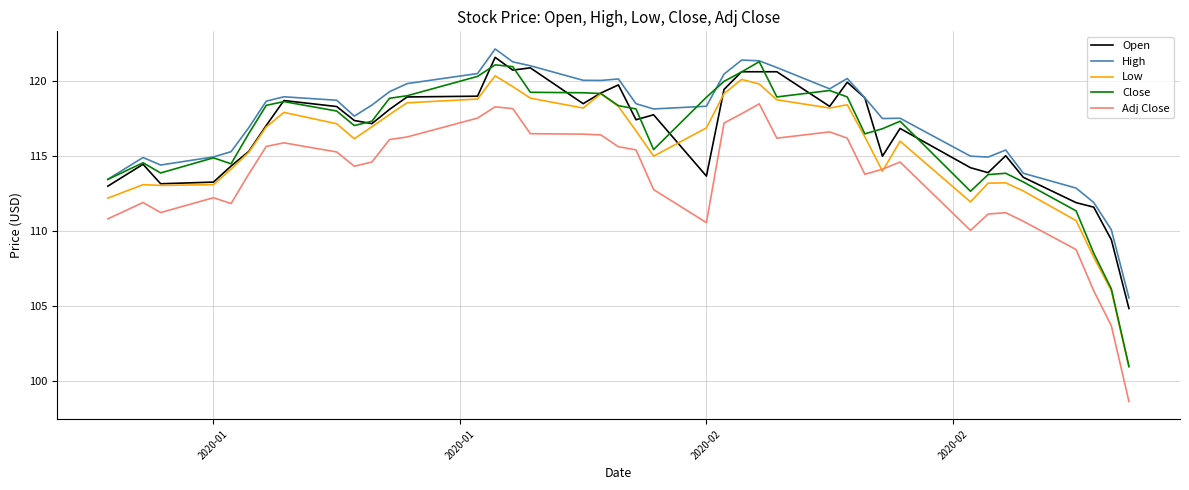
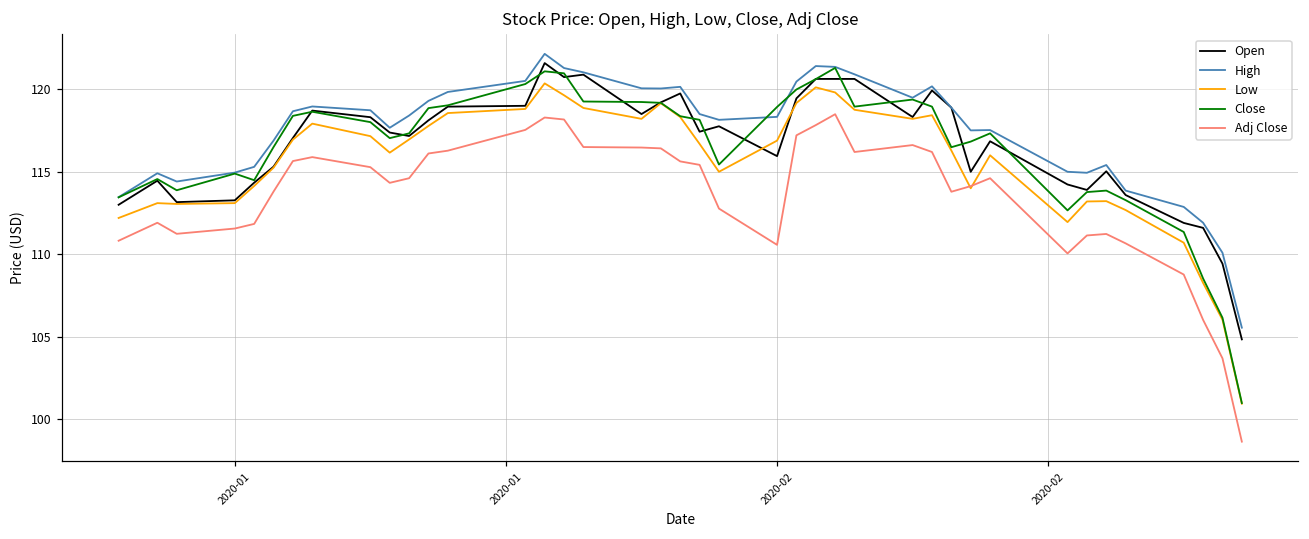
  {
    "Open": {
      "2020-01": 113.3,
-     "2020-02": 113.7
+     "2020-02": 116.0
    },
    "High": {
      "2020-02": 118.3
    },
    "Low": {
      "2020-01": 113.1,
      "2020-02": 116.9
    },
    "Close": {
      "2020-02": 118.9
    },
    "Adj Close": {
-     "2020-01": 112.2,
+     "2020-01": 111.6,
      "2020-02": 110.6
    }
  }
